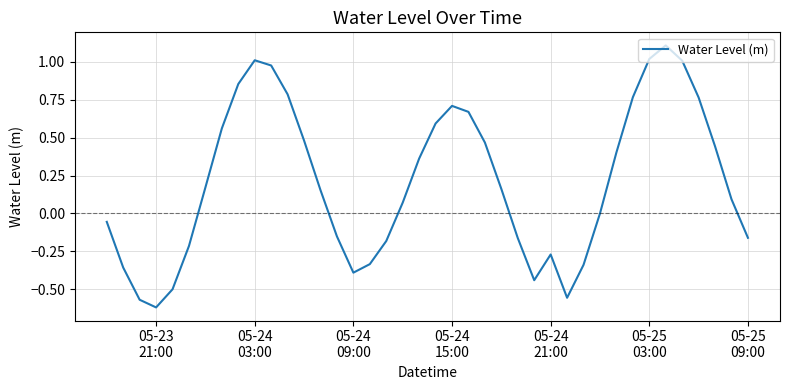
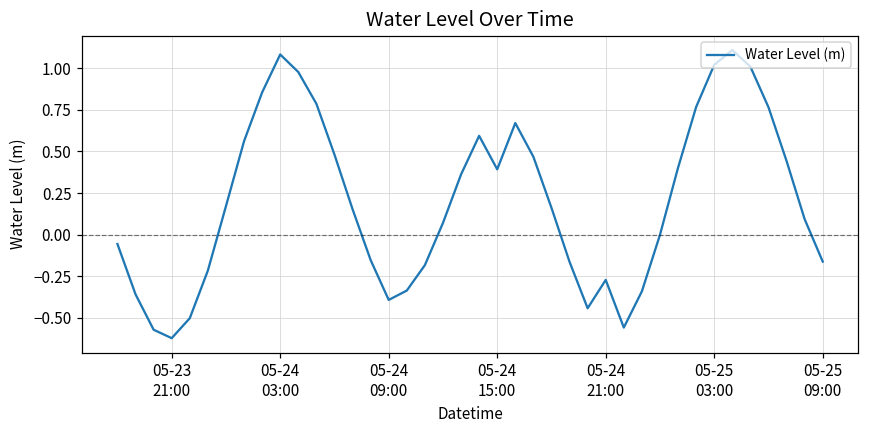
  {
    "05-23 21:00": -0.62,
-   "05-24 03:00": 1.01,
+   "05-24 03:00": 1.08,
    "05-24 09:00": -0.39,
-   "05-24 15:00": 0.71,
+   "05-24 15:00": 0.39,
    "05-24 21:00": -0.27,
    "05-25 09:00": -0.16
  }
